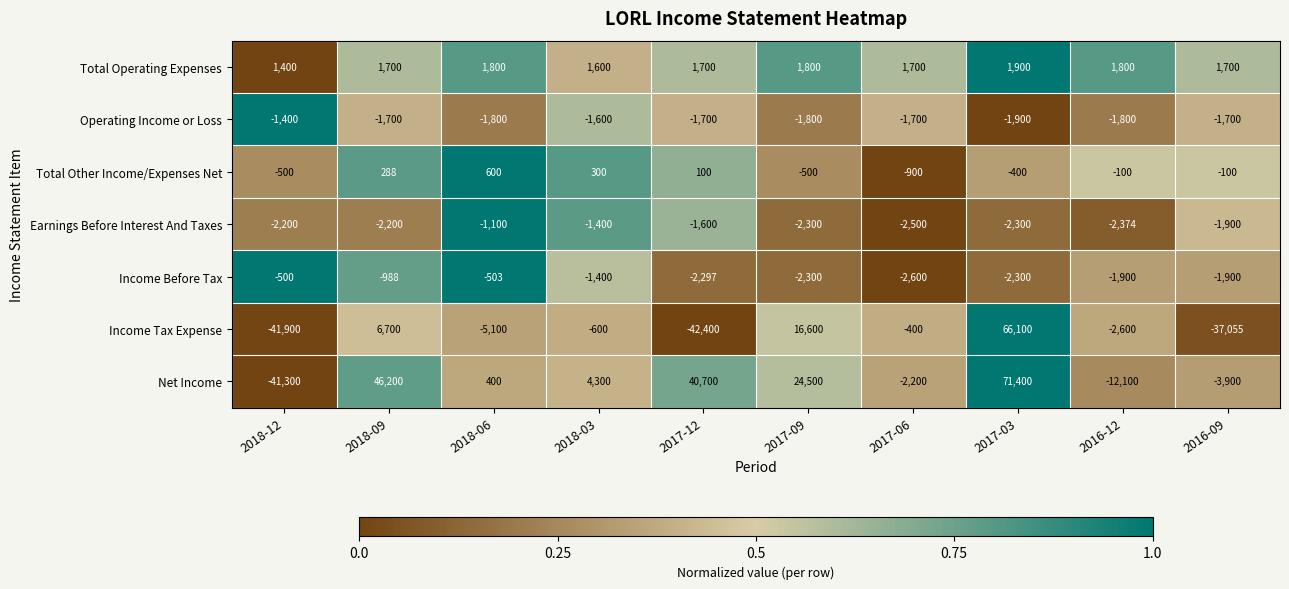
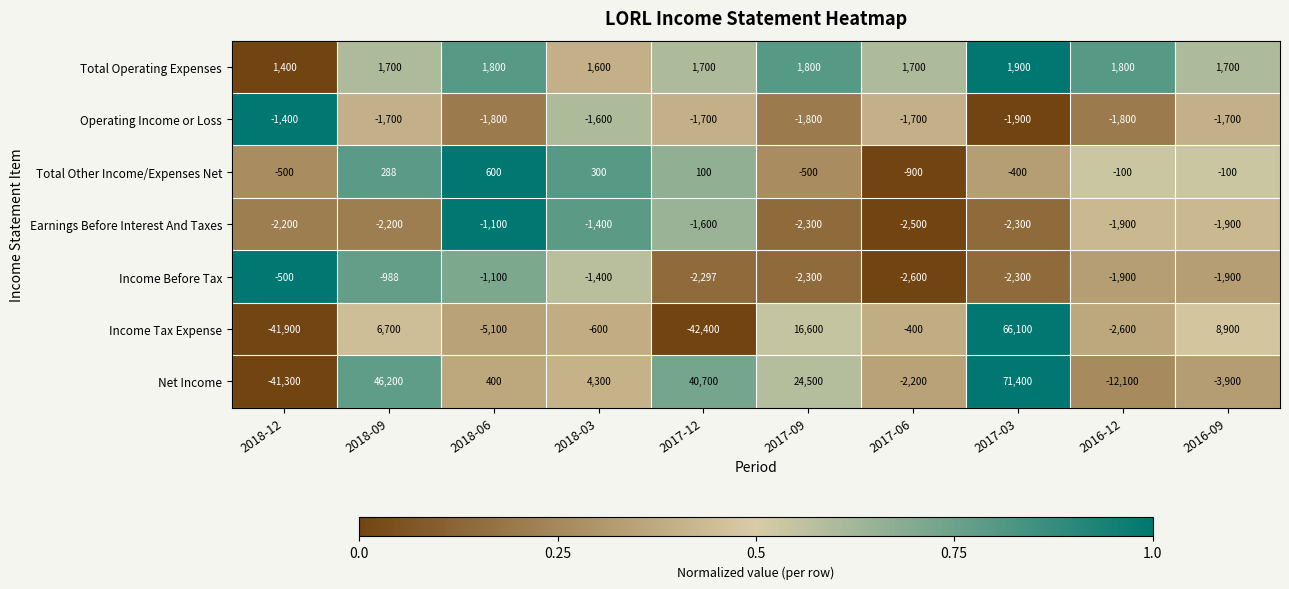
  {
    "Total Operating Expenses": {
      "2018-12": "1,400",
      "2018-09": "1,700",
      "2018-06": "1,800",
      "2018-03": "1,600",
      "2017-12": "1,700",
      "2017-09": "1,800",
      "2017-06": "1,700",
      "2017-03": "1,900",
      "2016-12": "1,800",
      "2016-09": "1,700"
    },
    "Operating Income or Loss": {
      "2018-12": "-1,400",
      "2018-09": "-1,700",
      "2018-06": "-1,800",
      "2018-03": "-1,600",
      "2017-12": "-1,700",
      "2017-09": "-1,800",
      "2017-06": "-1,700",
      "2017-03": "-1,900",
      "2016-12": "-1,800",
      "2016-09": "-1,700"
    },
    "Total Other Income/Expenses Net": {
      "2018-12": "-500",
      "2018-09": "288",
      "2018-06": "600",
      "2018-03": "300",
      "2017-12": "100",
      "2017-09": "-500",
      "2017-06": "-900",
      "2017-03": "-400",
      "2016-12": "-100",
      "2016-09": "-100"
    },
    "Earnings Before Interest And Taxes": {
      "2018-12": "-2,200",
      "2018-09": "-2,200",
      "2018-06": "-1,100",
      "2018-03": "-1,400",
      "2017-12": "-1,600",
      "2017-09": "-2,300",
      "2017-06": "-2,500",
      "2017-03": "-2,300",
-     "2016-12": "-2,374",
+     "2016-12": "-1,900",
      "2016-09": "-1,900"
    },
    "Income Before Tax": {
      "2018-12": "-500",
      "2018-09": "-988",
-     "2018-06": "-503",
+     "2018-06": "-1,100",
      "2018-03": "-1,400",
      "2017-12": "-2,297",
      "2017-09": "-2,300",
      "2017-06": "-2,600",
      "2017-03": "-2,300",
      "2016-12": "-1,900",
      "2016-09": "-1,900"
    },
    "Income Tax Expense": {
      "2018-12": "-41,900",
      "2018-09": "6,700",
      "2018-06": "-5,100",
      "2018-03": "-600",
      "2017-12": "-42,400",
      "2017-09": "16,600",
      "2017-06": "-400",
      "2017-03": "66,100",
      "2016-12": "-2,600",
-     "2016-09": "-37,055"
+     "2016-09": "8,900"
    },
    "Net Income": {
      "2018-12": "-41,300",
      "2018-09": "46,200",
      "2018-06": "400",
      "2018-03": "4,300",
      "2017-12": "40,700",
      "2017-09": "24,500",
      "2017-06": "-2,200",
      "2017-03": "71,400",
      "2016-12": "-12,100",
      "2016-09": "-3,900"
    }
  }
